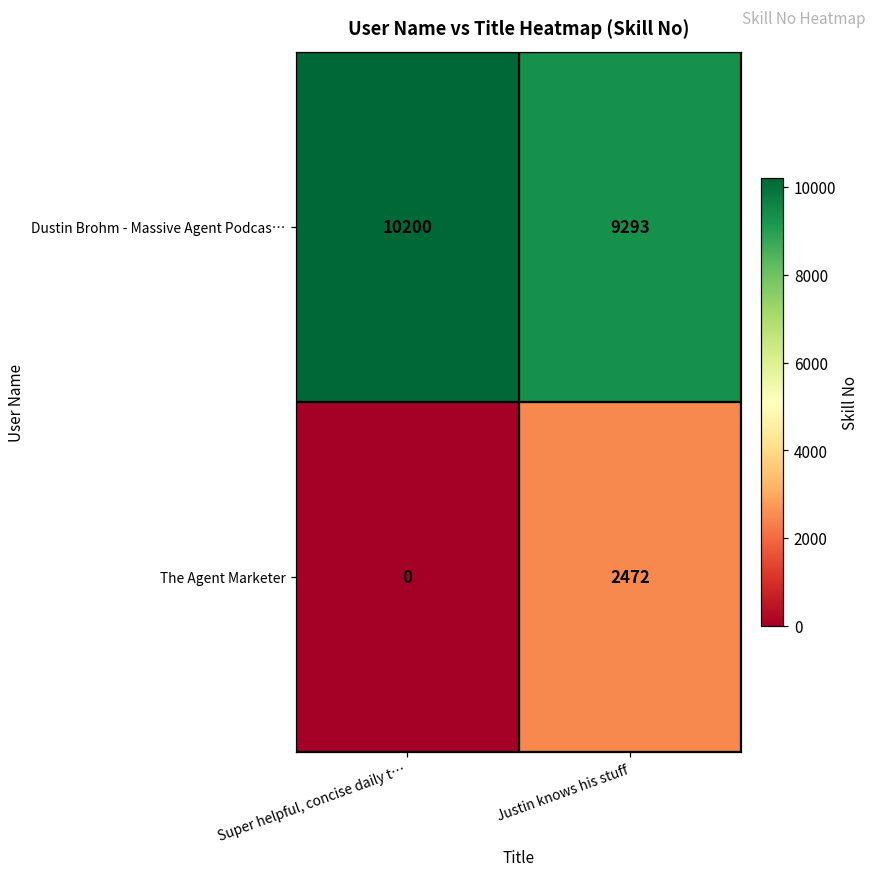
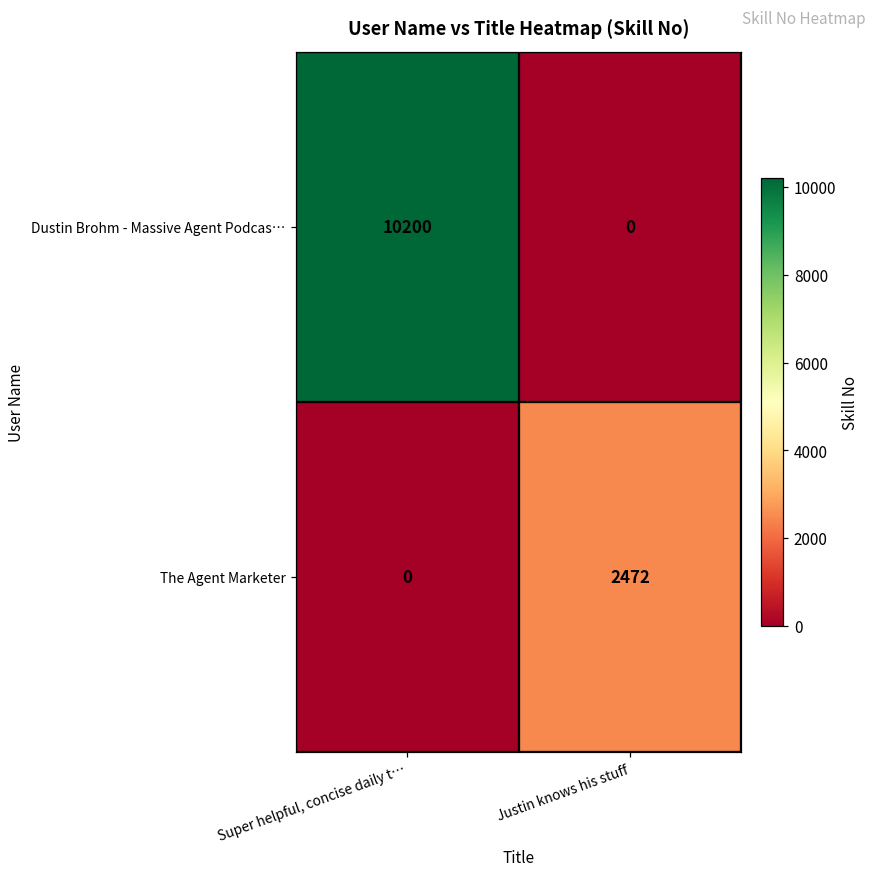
  {
    "Dustin Brohm - Massive Agent Podcas…": {
      "Super helpful, concise daily t…": 10200,
-     "Justin knows his stuff": 9293
+     "Justin knows his stuff": 0
    },
    "The Agent Marketer": {
      "Super helpful, concise daily t…": 0,
      "Justin knows his stuff": 2472
    }
  }
